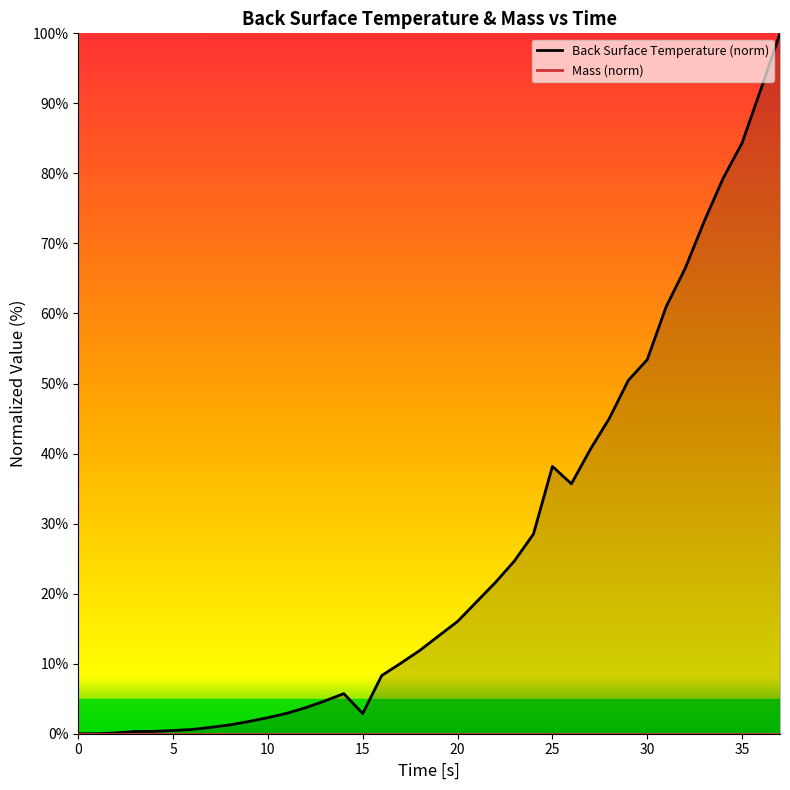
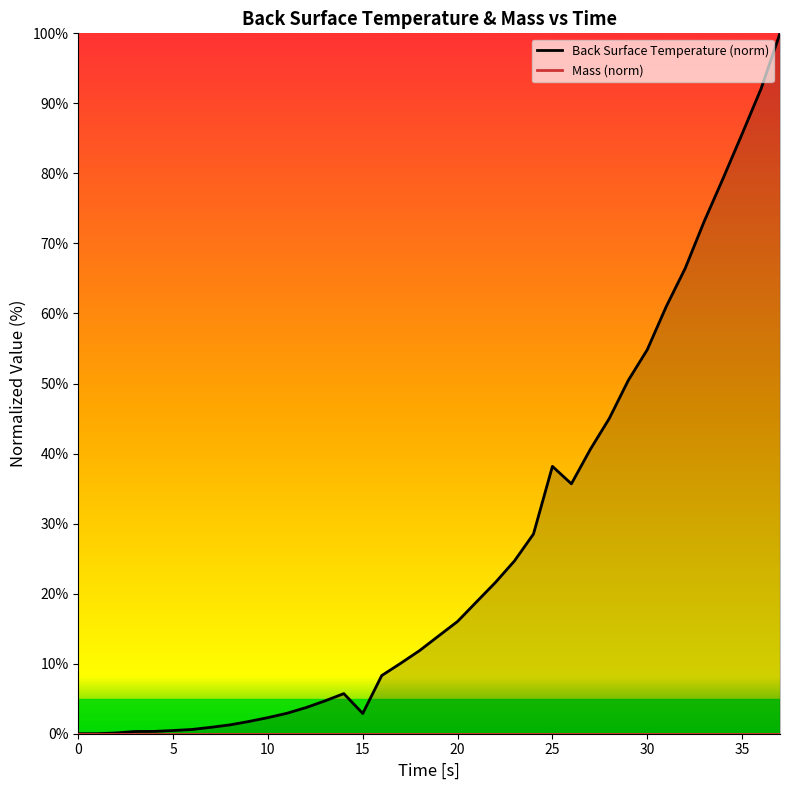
  {
    "Back Surface Temperature (norm)": {
      "20": "16%",
      "25": "38%",
-     "30": "53%",
-     "35": "84%"
+     "30": "55%",
+     "35": "86%"
    }
  }
